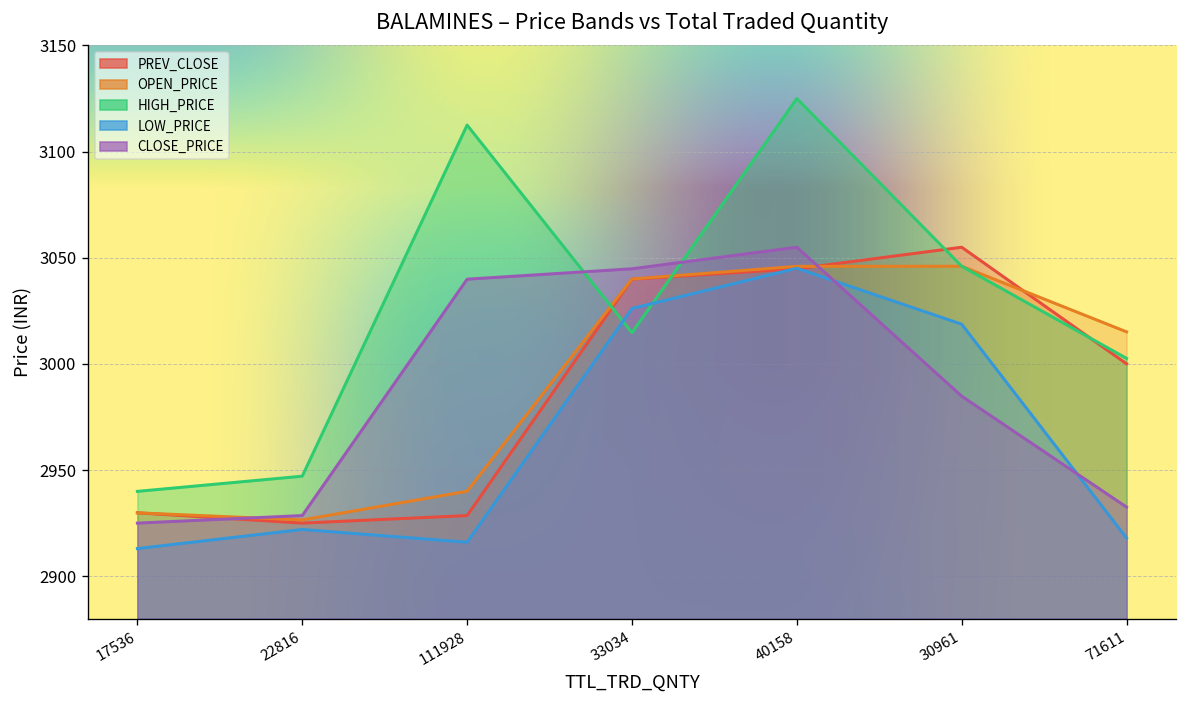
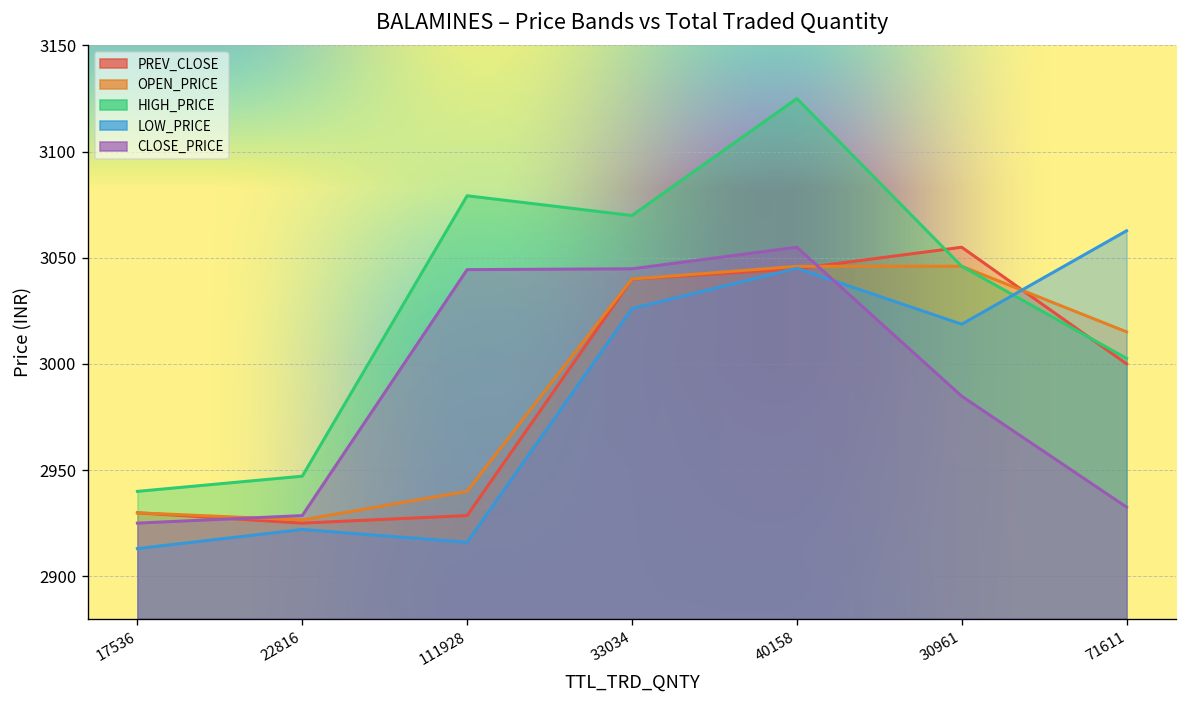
  {
    "HIGH_PRICE": {
      "17536": 2940,
      "22816": 2947,
-     "111928": 3113,
-     "33034": 3015,
+     "111928": 3079,
+     "33034": 3070,
      "40158": 3125,
      "71611": 3003
    },
    "LOW_PRICE": {
      "17536": 2913,
      "22816": 2922,
      "111928": 2916,
      "33034": 3026,
      "30961": 3019,
-     "71611": 2918
+     "71611": 3063
    },
    "CLOSE_PRICE": {
      "17536": 2925,
      "22816": 2929,
-     "111928": 3040,
+     "111928": 3044,
      "33034": 3045,
      "40158": 3055,
      "30961": 2985,
      "71611": 2933
    }
  }
